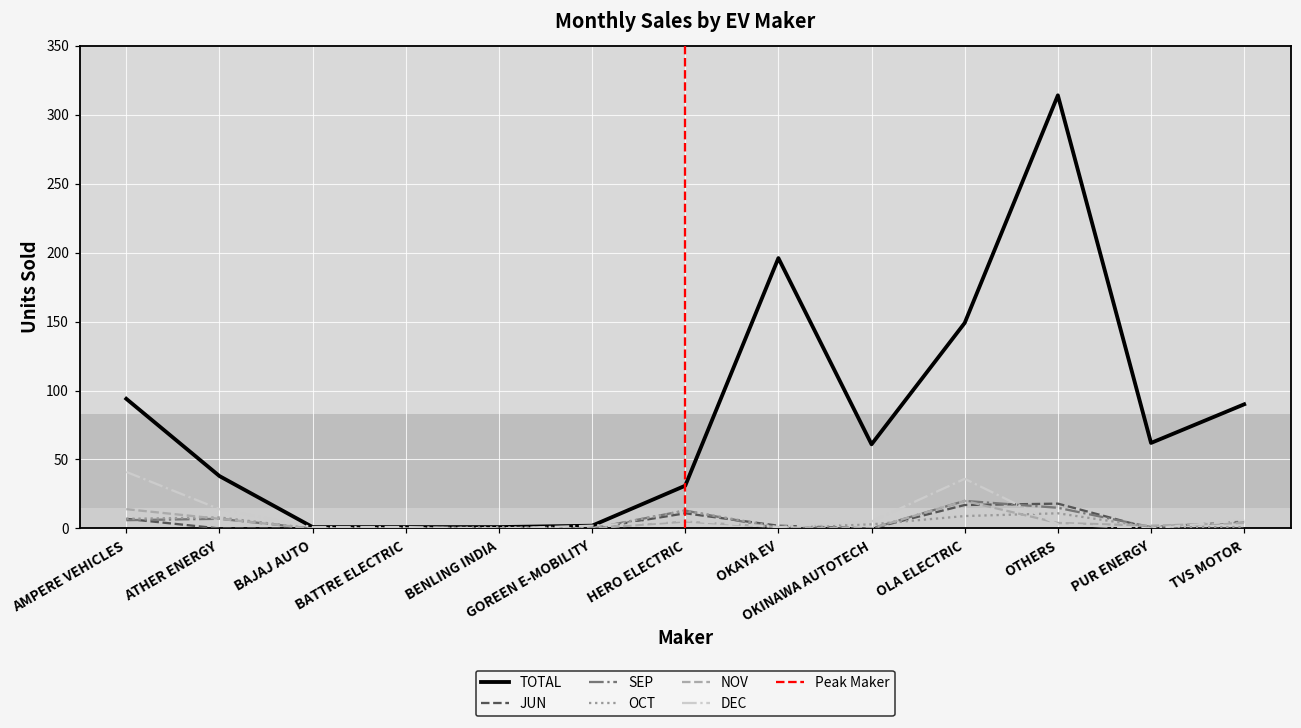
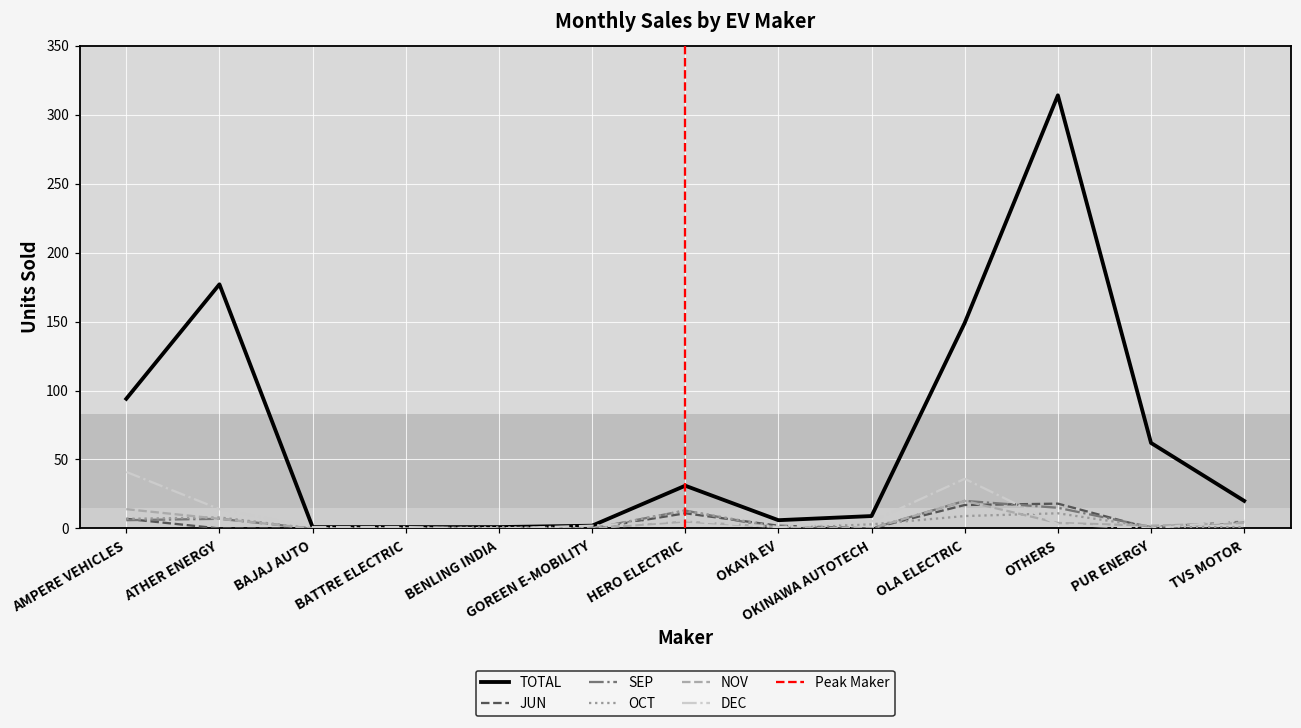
  {
    "TOTAL": {
      "AMPERE VEHICLES": 94,
-     "ATHER ENERGY": 38,
+     "ATHER ENERGY": 177,
      "HERO ELECTRIC": 31,
-     "OKAYA EV": 196,
-     "OKINAWA AUTOTECH": 61,
+     "OKAYA EV": 6,
+     "OKINAWA AUTOTECH": 9,
      "OLA ELECTRIC": 149,
      "OTHERS": 314,
      "PUR ENERGY": 62,
-     "TVS MOTOR": 90
+     "TVS MOTOR": 20
    }
  }
